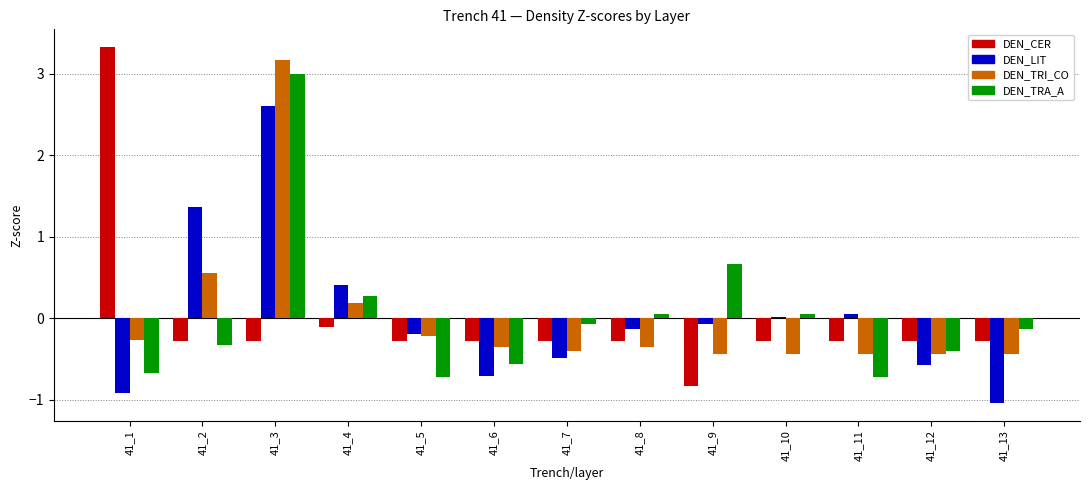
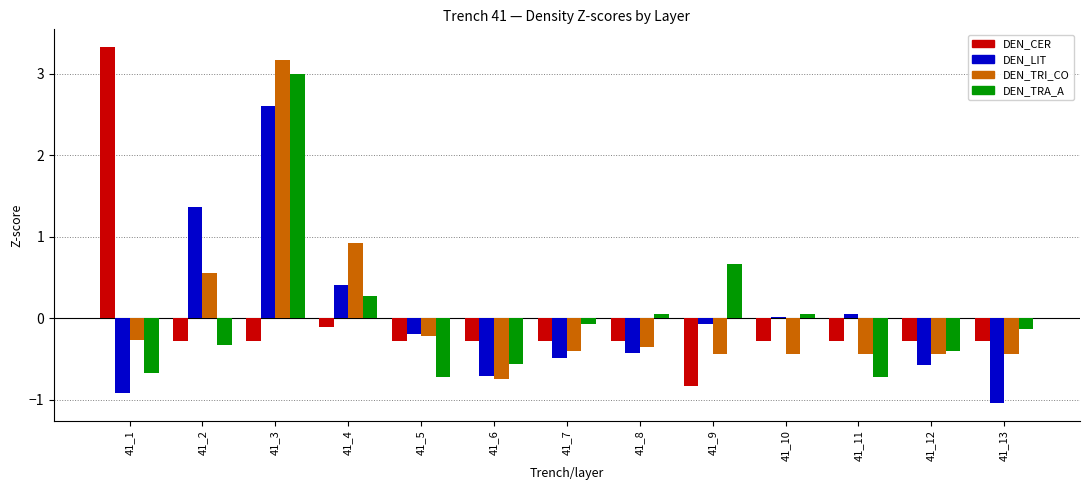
  {
    "DEN_CER": {
      "41_1": 3.3,
      "41_2": -0.3,
      "41_3": -0.3,
      "41_4": -0.1,
      "41_5": -0.3,
      "41_6": -0.3,
      "41_7": -0.3,
      "41_8": -0.3,
      "41_9": -0.8,
      "41_10": -0.3,
      "41_11": -0.3,
      "41_12": -0.3,
      "41_13": -0.3
    },
    "DEN_LIT": {
      "41_1": -0.9,
      "41_2": 1.4,
      "41_3": 2.6,
      "41_4": 0.4,
      "41_5": -0.2,
      "41_6": -0.7,
      "41_7": -0.5,
-     "41_8": -0.1,
+     "41_8": -0.4,
      "41_9": -0.1,
      "41_11": 0.1,
      "41_12": -0.6,
      "41_13": -1.0
    },
    "DEN_TRI_CO": {
      "41_1": -0.3,
      "41_2": 0.6,
      "41_3": 3.2,
-     "41_4": 0.2,
+     "41_4": 0.9,
      "41_5": -0.2,
-     "41_6": -0.4,
+     "41_6": -0.8,
      "41_7": -0.4,
      "41_8": -0.4,
      "41_9": -0.4,
      "41_10": -0.4,
      "41_11": -0.4,
      "41_12": -0.4,
      "41_13": -0.4
    },
    "DEN_TRA_A": {
      "41_1": -0.7,
      "41_2": -0.3,
      "41_3": 3.0,
      "41_4": 0.3,
      "41_5": -0.7,
      "41_6": -0.6,
      "41_7": -0.1,
      "41_8": 0.1,
      "41_9": 0.7,
      "41_10": 0.1,
      "41_11": -0.7,
      "41_12": -0.4,
      "41_13": -0.1
    }
  }
